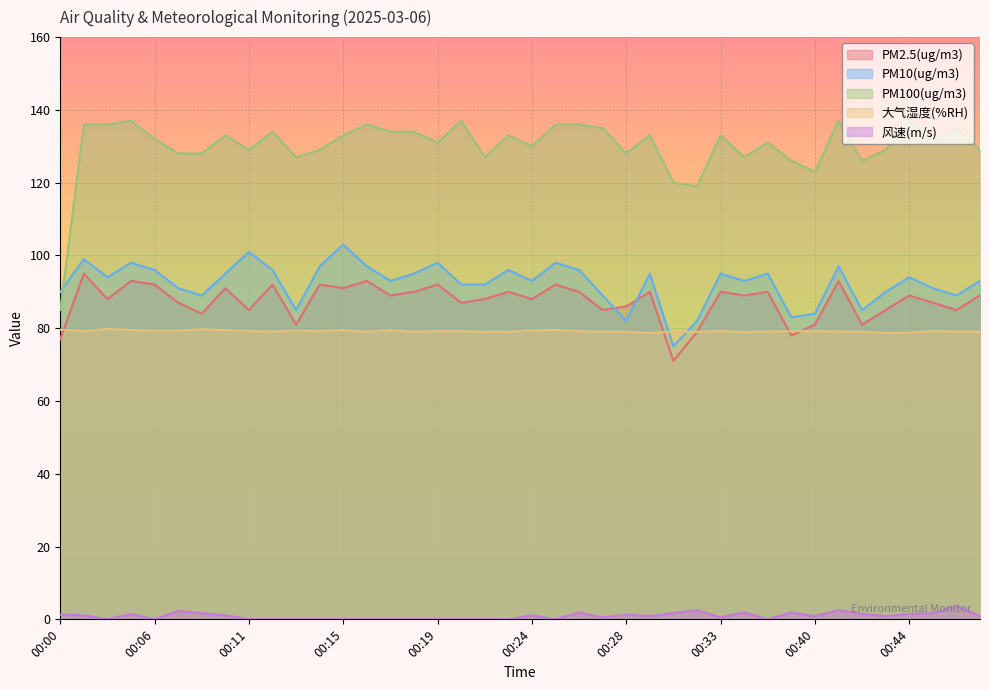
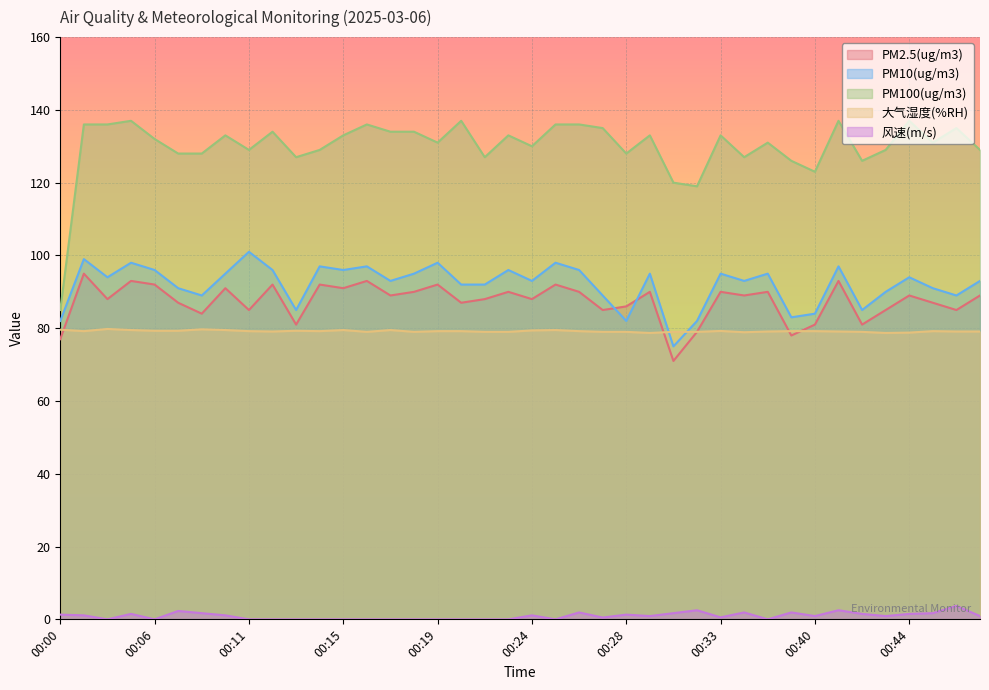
  {
    "PM10(ug/m3)": {
-     "00:00": 90,
+     "00:00": 82,
      "00:06": 96,
      "00:11": 101,
-     "00:15": 103,
+     "00:15": 96,
      "00:19": 98,
      "00:24": 93,
      "00:28": 82,
      "00:33": 95,
      "00:40": 84,
      "00:44": 94
    },
    "风速(m/s)": {
      "00:00": 1,
      "00:06": 0,
      "00:11": 0,
      "00:15": 0,
      "00:19": 0,
      "00:24": 1,
      "00:28": 1,
      "00:33": 1,
      "00:40": 1,
      "00:44": 2
    }
  }
